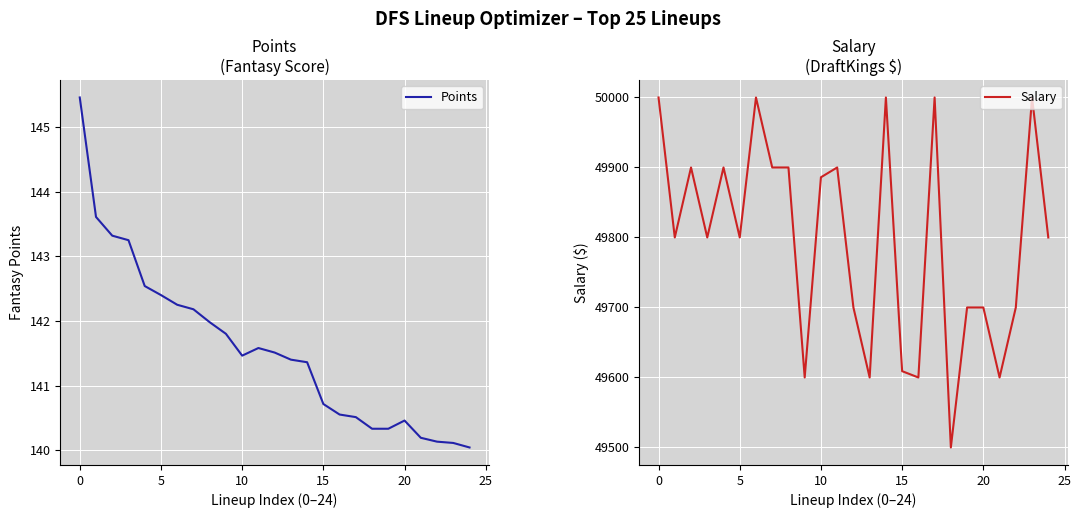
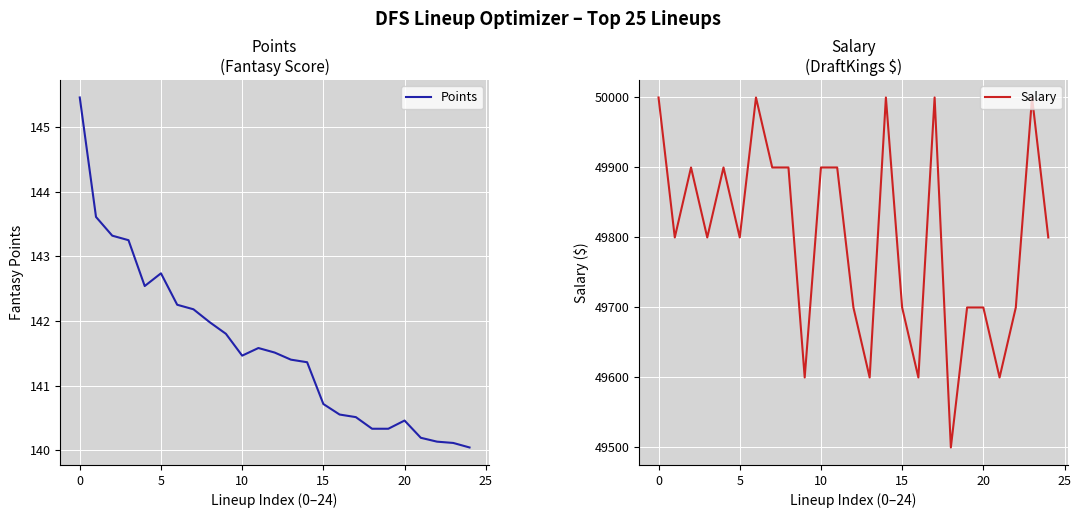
  {
    "Points (Fantasy Score)": {
      "0": 145.5,
-     "5": 142.4,
+     "5": 142.7,
      "10": 141.5,
      "15": 140.7,
      "20": 140.5
    },
    "Salary (DraftKings $)": {
      "0": 50000,
      "5": 49800,
-     "10": 49890,
-     "15": 49610,
+     "10": 49900,
+     "15": 49700,
      "20": 49700
    }
  }
